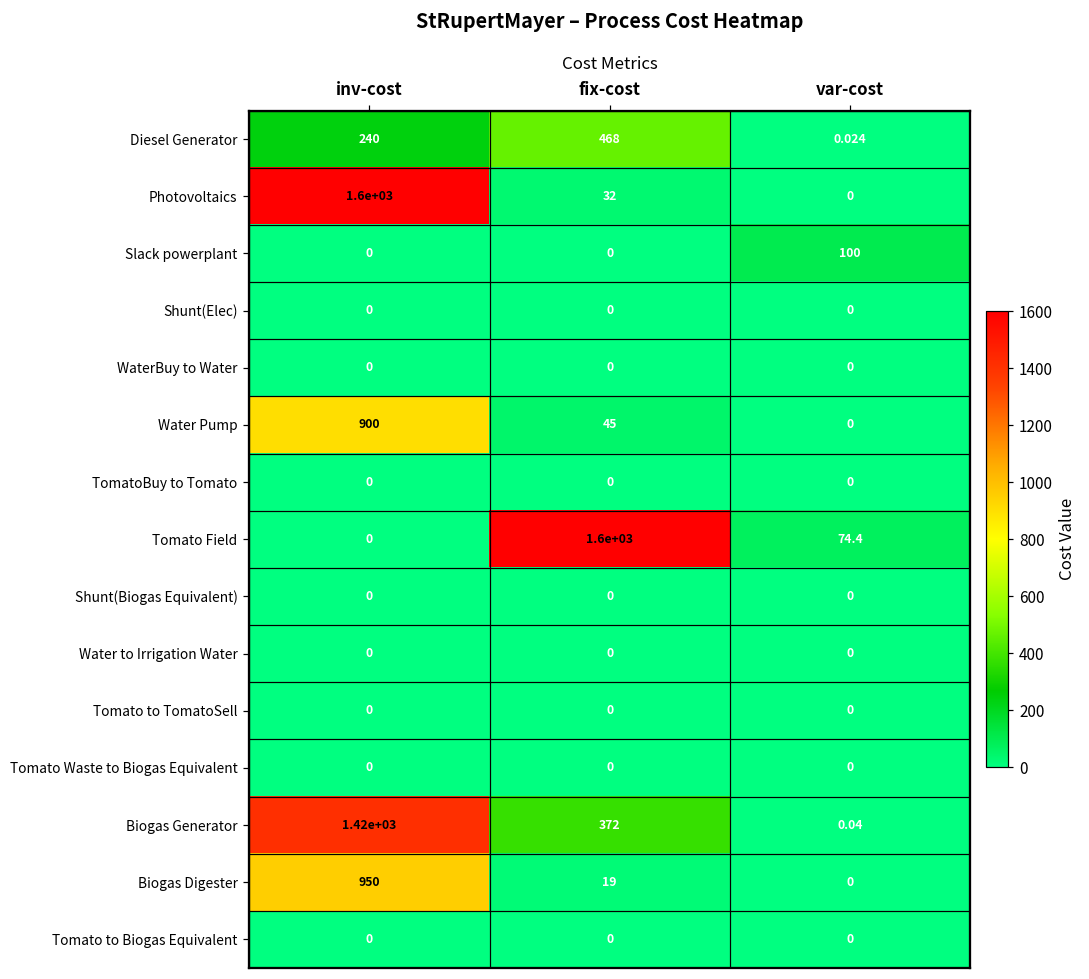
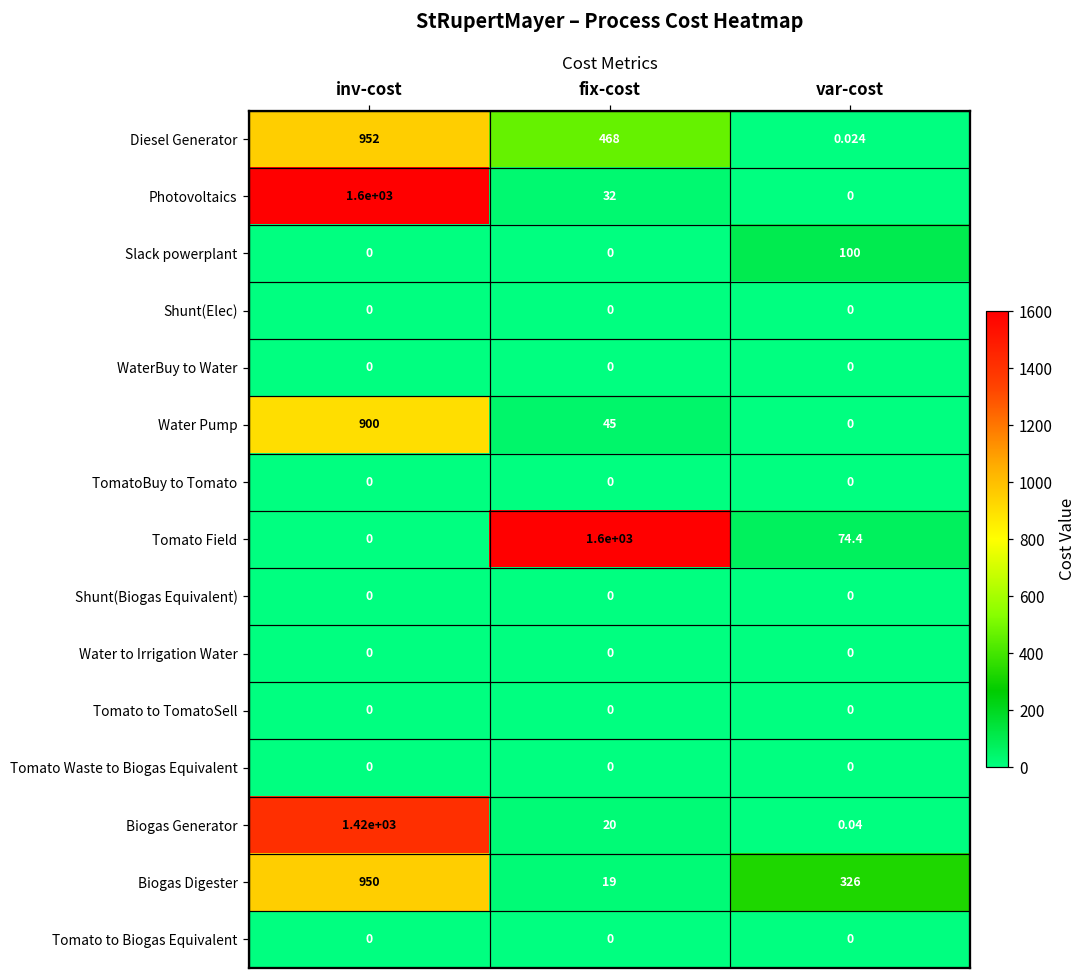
  {
    "Diesel Generator": {
-     "inv-cost": "240",
+     "inv-cost": "952",
      "fix-cost": "468",
      "var-cost": "0.024"
    },
    "Photovoltaics": {
      "inv-cost": "1.6e+03",
      "fix-cost": "32",
      "var-cost": "0"
    },
    "Slack powerplant": {
      "inv-cost": "0",
      "fix-cost": "0",
      "var-cost": "100"
    },
    "Shunt(Elec)": {
      "inv-cost": "0",
      "fix-cost": "0",
      "var-cost": "0"
    },
    "WaterBuy to Water": {
      "inv-cost": "0",
      "fix-cost": "0",
      "var-cost": "0"
    },
    "Water Pump": {
      "inv-cost": "900",
      "fix-cost": "45",
      "var-cost": "0"
    },
    "TomatoBuy to Tomato": {
      "inv-cost": "0",
      "fix-cost": "0",
      "var-cost": "0"
    },
    "Tomato Field": {
      "inv-cost": "0",
      "fix-cost": "1.6e+03",
      "var-cost": "74.4"
    },
    "Shunt(Biogas Equivalent)": {
      "inv-cost": "0",
      "fix-cost": "0",
      "var-cost": "0"
    },
    "Water to Irrigation Water": {
      "inv-cost": "0",
      "fix-cost": "0",
      "var-cost": "0"
    },
    "Tomato to TomatoSell": {
      "inv-cost": "0",
      "fix-cost": "0",
      "var-cost": "0"
    },
    "Tomato Waste to Biogas Equivalent": {
      "inv-cost": "0",
      "fix-cost": "0",
      "var-cost": "0"
    },
    "Biogas Generator": {
      "inv-cost": "1.42e+03",
-     "fix-cost": "372",
+     "fix-cost": "20",
      "var-cost": "0.04"
    },
    "Biogas Digester": {
      "inv-cost": "950",
      "fix-cost": "19",
-     "var-cost": "0"
+     "var-cost": "326"
    },
    "Tomato to Biogas Equivalent": {
      "inv-cost": "0",
      "fix-cost": "0",
      "var-cost": "0"
    }
  }
